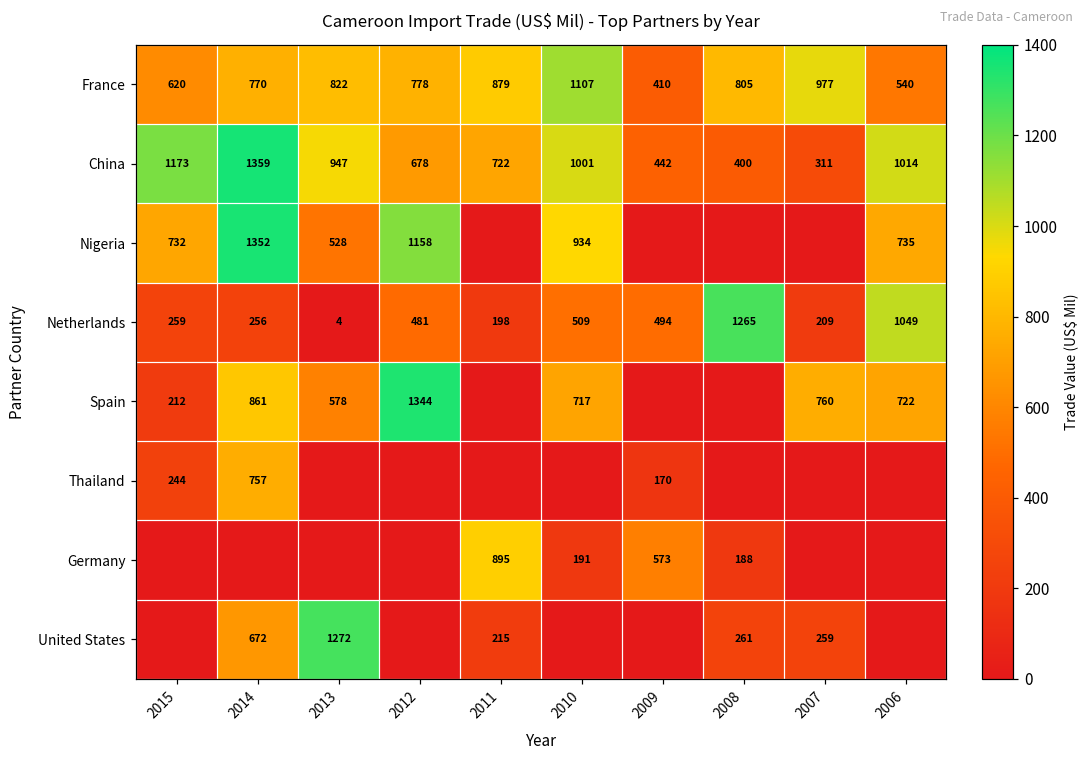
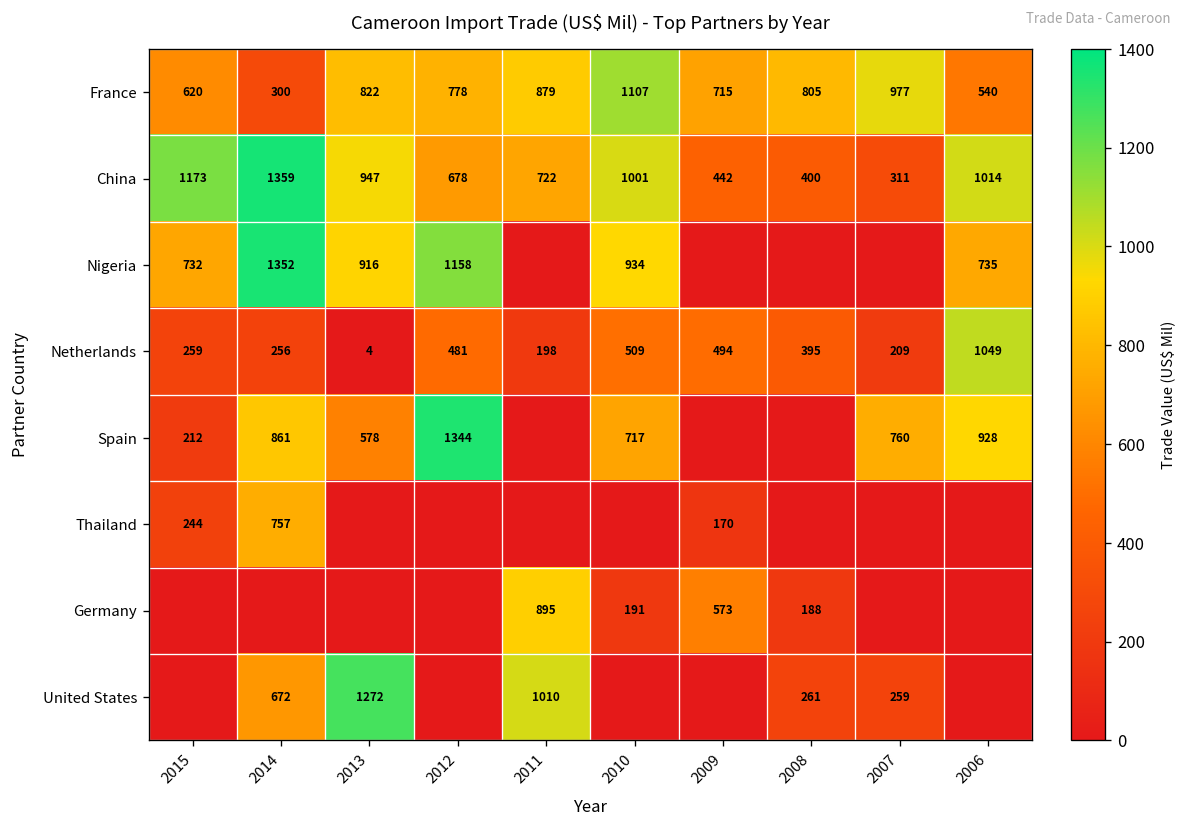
  {
    "France": {
      "2015": 620,
-     "2014": 770,
+     "2014": 300,
      "2013": 822,
      "2012": 778,
      "2011": 879,
      "2010": 1107,
-     "2009": 410,
+     "2009": 715,
      "2008": 805,
      "2007": 977,
      "2006": 540
    },
    "China": {
      "2015": 1173,
      "2014": 1359,
      "2013": 947,
      "2012": 678,
      "2011": 722,
      "2010": 1001,
      "2009": 442,
      "2008": 400,
      "2007": 311,
      "2006": 1014
    },
    "Nigeria": {
      "2015": 732,
      "2014": 1352,
-     "2013": 528,
+     "2013": 916,
      "2012": 1158,
      "2010": 934,
      "2006": 735
    },
    "Netherlands": {
      "2015": 259,
      "2014": 256,
      "2013": 4,
      "2012": 481,
      "2011": 198,
      "2010": 509,
      "2009": 494,
-     "2008": 1265,
+     "2008": 395,
      "2007": 209,
      "2006": 1049
    },
    "Spain": {
      "2015": 212,
      "2014": 861,
      "2013": 578,
      "2012": 1344,
      "2010": 717,
      "2007": 760,
-     "2006": 722
+     "2006": 928
    },
    "Thailand": {
      "2015": 244,
      "2014": 757,
      "2009": 170
    },
    "Germany": {
      "2011": 895,
      "2010": 191,
      "2009": 573,
      "2008": 188
    },
    "United States": {
      "2014": 672,
      "2013": 1272,
-     "2011": 215,
+     "2011": 1010,
      "2008": 261,
      "2007": 259
    }
  }
